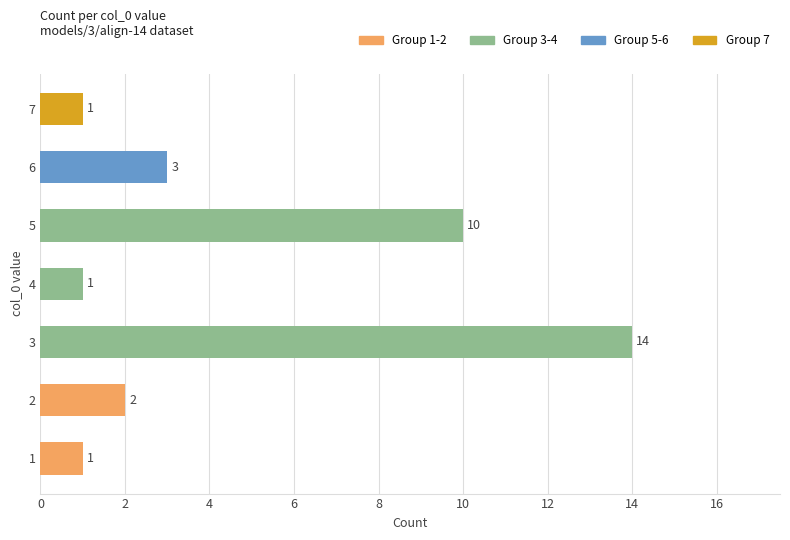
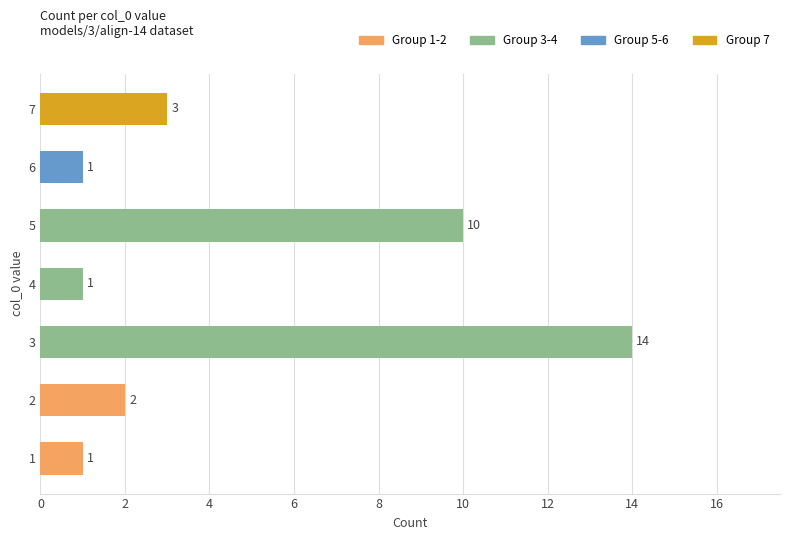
  {
-   "7": 1,
-   "6": 3,
+   "7": 3,
+   "6": 1,
    "5": 10,
    "4": 1,
    "3": 14,
    "2": 2,
    "1": 1
  }
